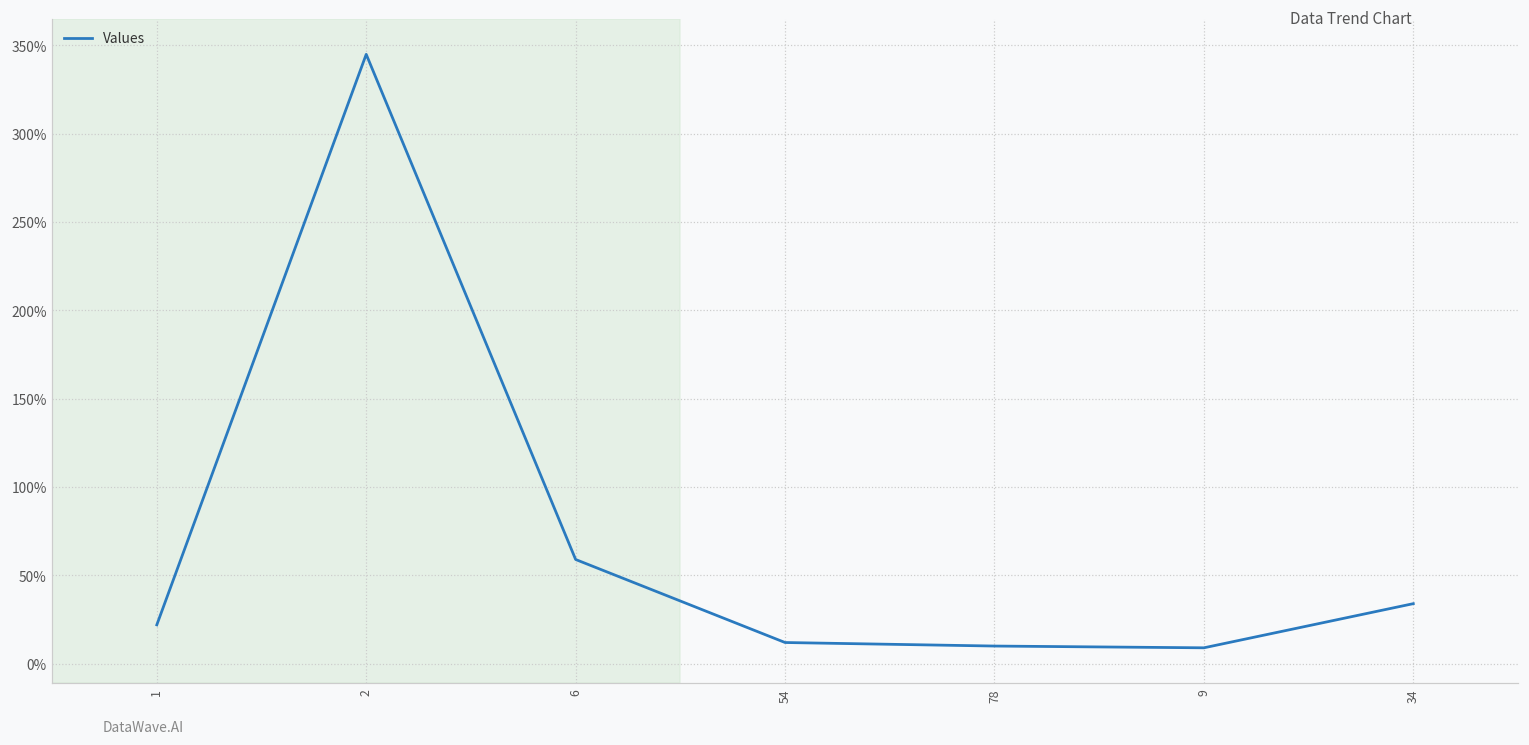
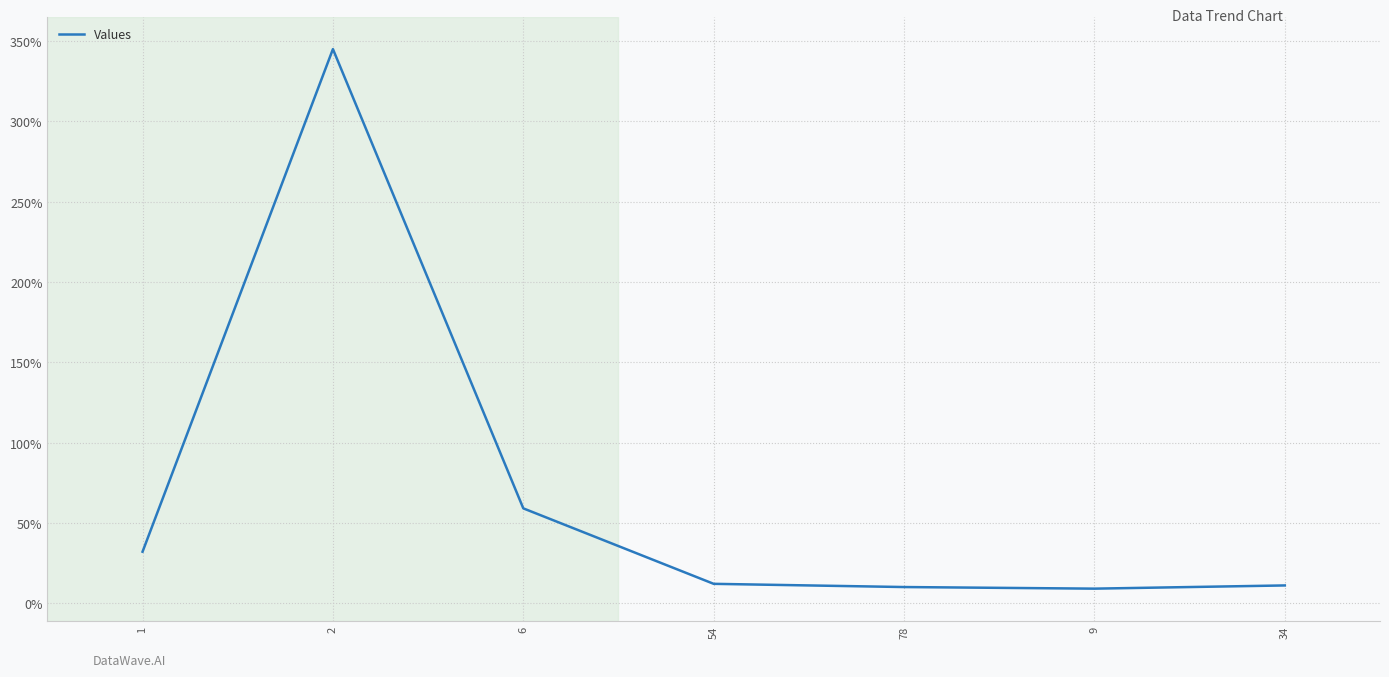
  {
-   "1": "22%",
+   "1": "32%",
    "2": "345%",
    "6": "59%",
    "54": "12%",
    "78": "10%",
    "9": "9%",
-   "34": "34%"
+   "34": "11%"
  }
